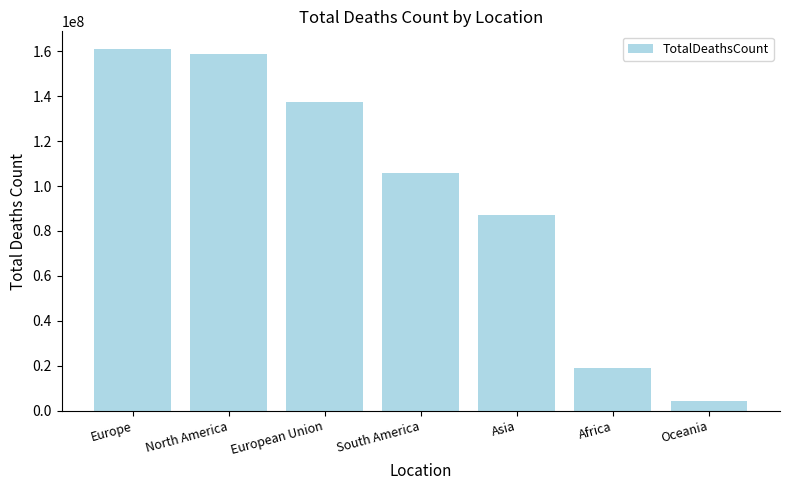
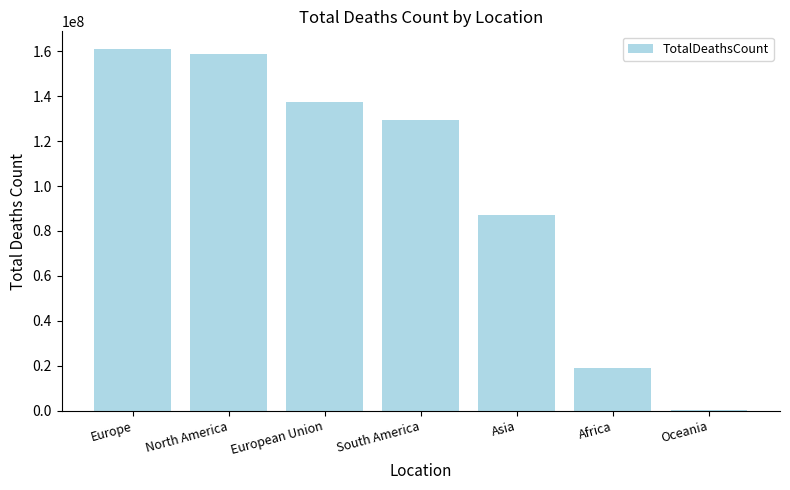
  {
    "Europe": 161000000,
    "North America": 159000000,
    "European Union": 137000000,
-   "South America": 106000000,
+   "South America": 129000000,
    "Asia": 87000000,
    "Africa": 19000000,
-   "Oceania": 4000000
+   "Oceania": 0
  }
